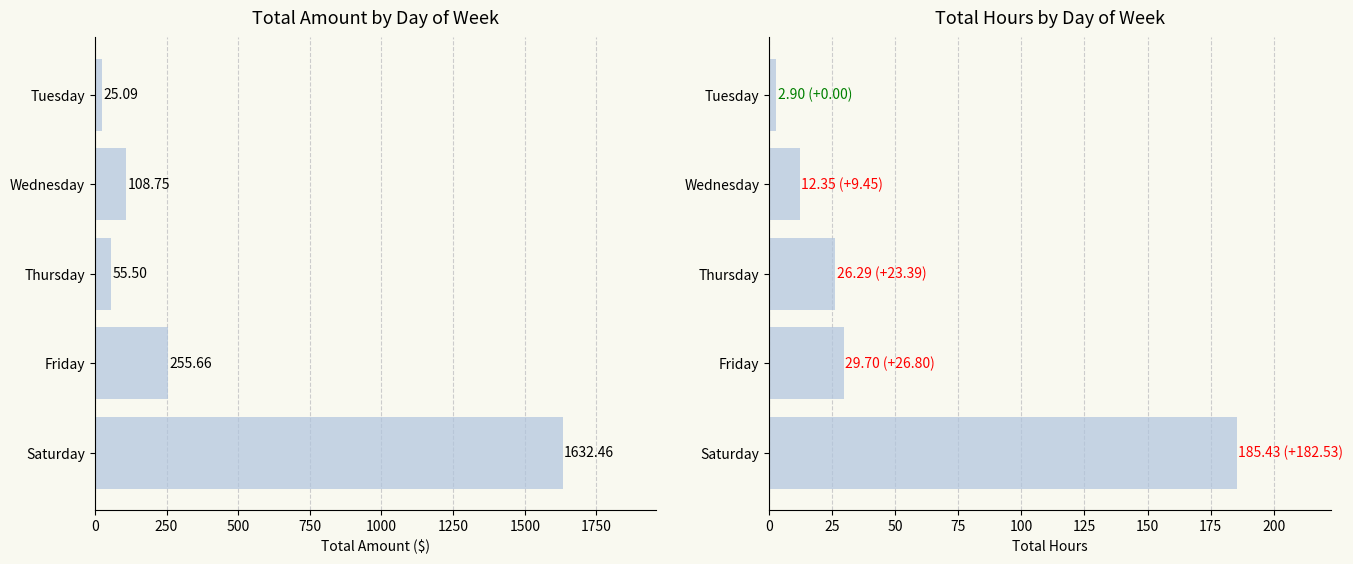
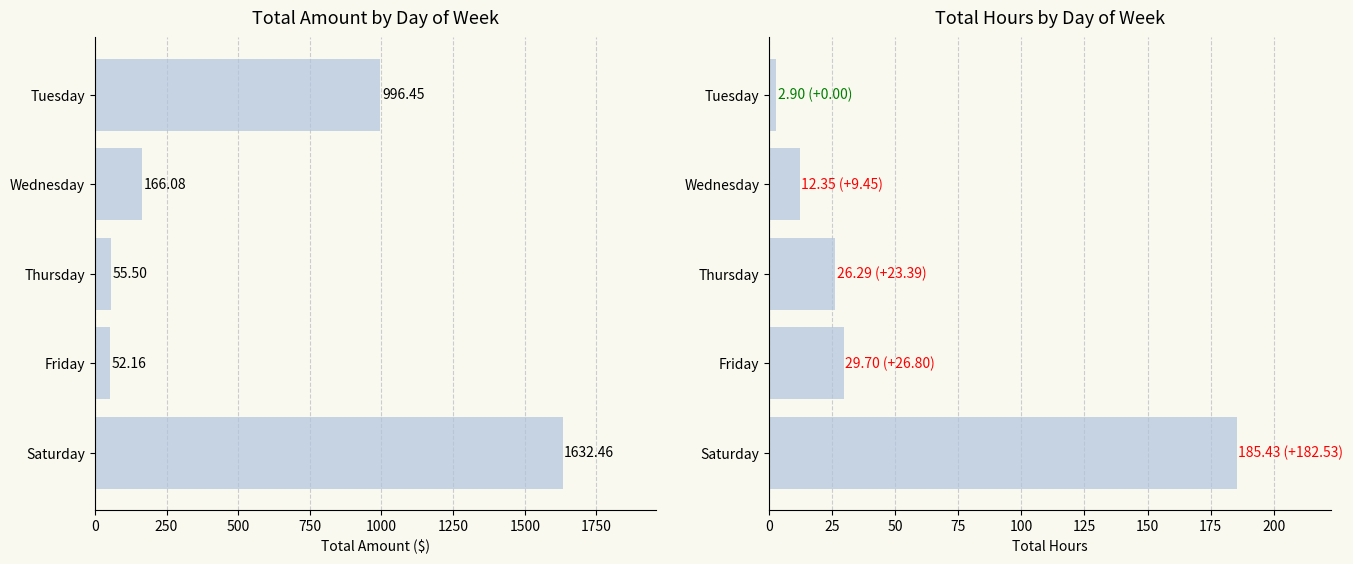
  {
    "Total Amount by Day of Week": {
-     "Tuesday": 25.09,
-     "Wednesday": 108.75,
+     "Tuesday": 996.45,
+     "Wednesday": 166.08,
      "Thursday": 55.50,
-     "Friday": 255.66,
+     "Friday": 52.16,
      "Saturday": 1632.46
    },
    "Total Hours by Day of Week": {
      "Tuesday": 2.90,
      "Wednesday": 12.35,
      "Thursday": 26.29,
      "Friday": 29.70,
      "Saturday": 185.43
    }
  }
